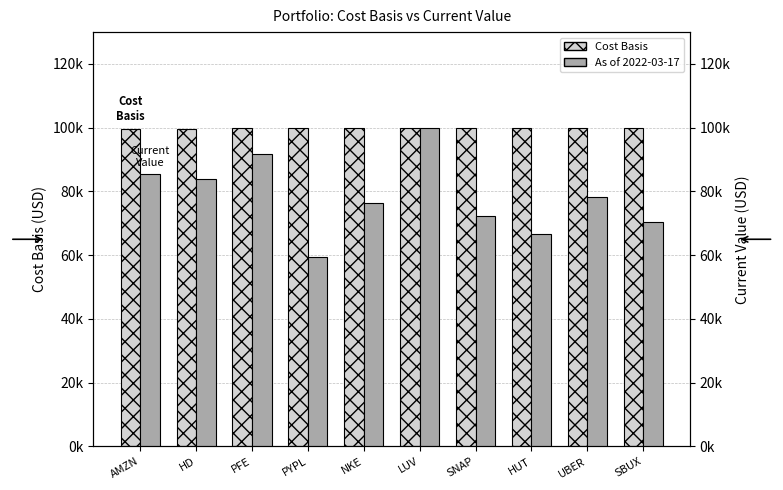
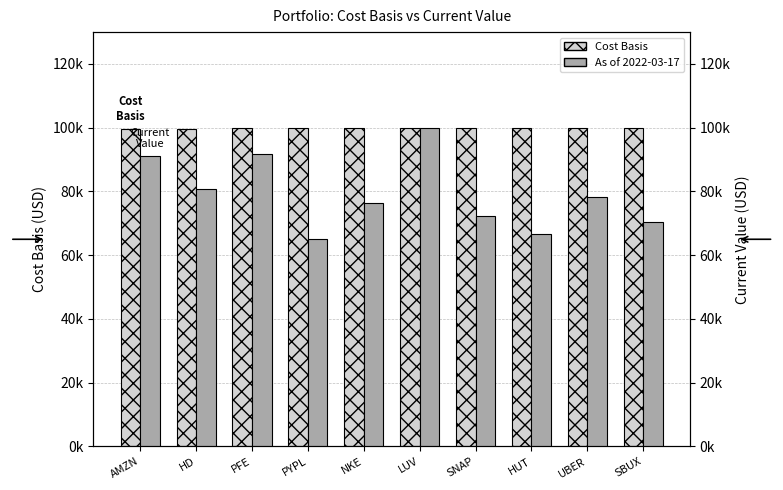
  {
    "Cost Basis": {
      "AMZN": 100000,
      "HD": 100000,
      "PFE": 100000,
      "PYPL": 100000,
      "NKE": 100000,
      "LUV": 100000,
      "SNAP": 100000,
      "HUT": 100000,
      "UBER": 100000,
      "SBUX": 100000
    },
    "As of 2022-03-17": {
-     "AMZN": 85000,
-     "HD": 84000,
+     "AMZN": 91000,
+     "HD": 81000,
      "PFE": 92000,
-     "PYPL": 59000,
+     "PYPL": 65000,
      "NKE": 76000,
      "LUV": 100000,
      "SNAP": 72000,
      "HUT": 67000,
      "UBER": 78000,
      "SBUX": 71000
    }
  }
